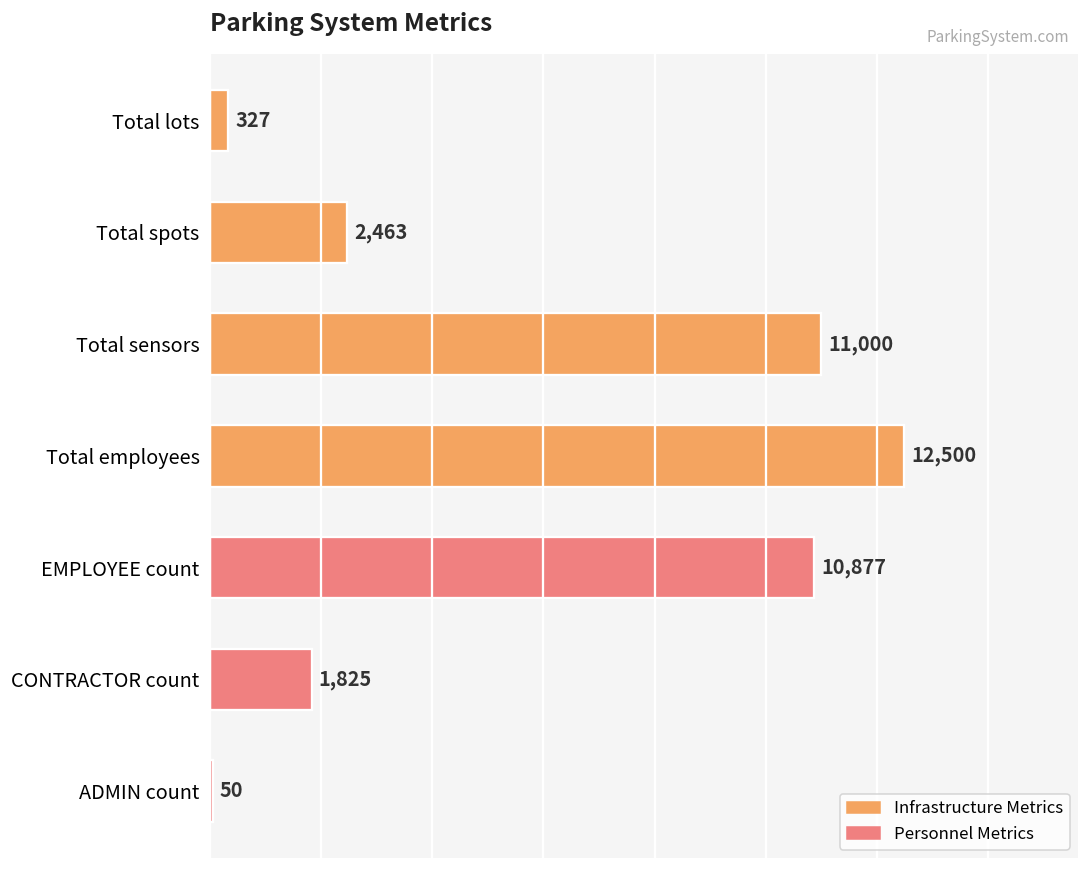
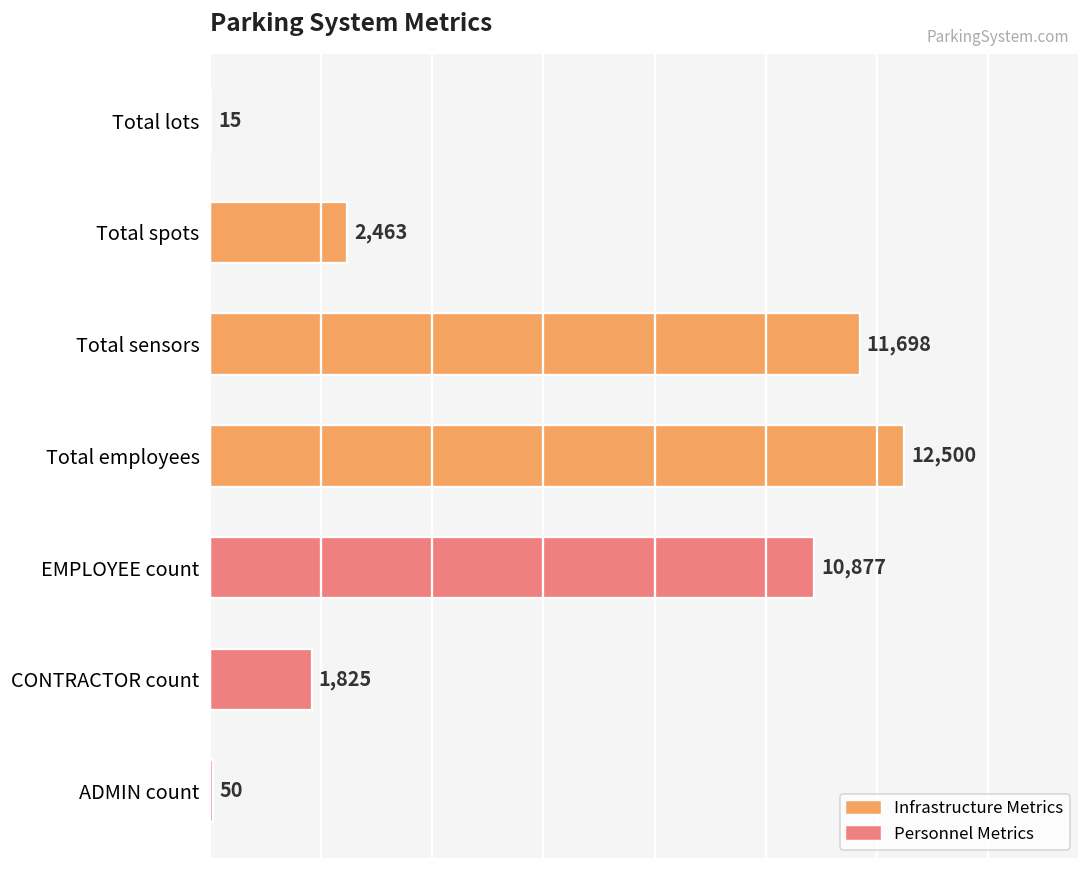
  {
-   "Total lots": "327",
+   "Total lots": "15",
    "Total spots": "2,463",
-   "Total sensors": "11,000",
+   "Total sensors": "11,698",
    "Total employees": "12,500",
    "EMPLOYEE count": "10,877",
    "CONTRACTOR count": "1,825",
    "ADMIN count": "50"
  }
